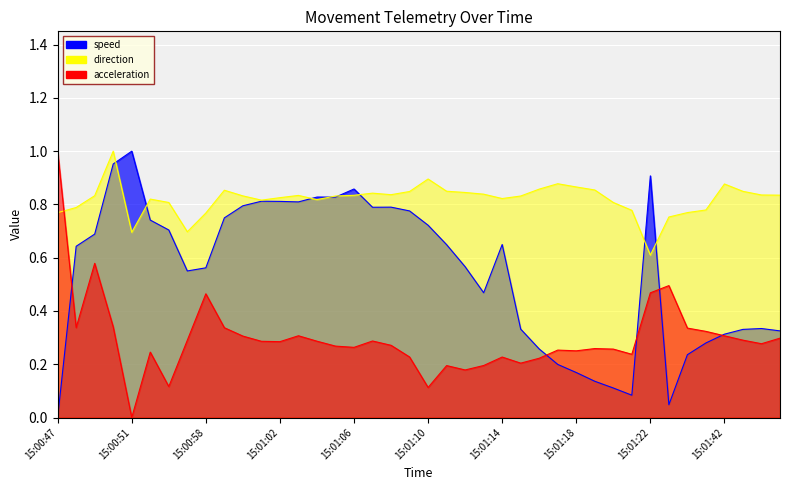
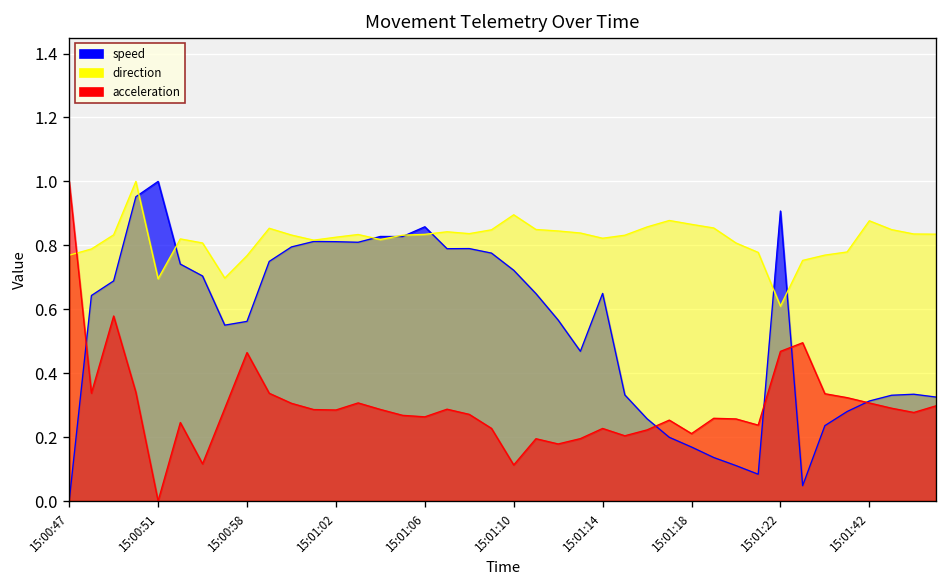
  {
    "speed": {
      "15:00:47": 0.00,
      "15:00:51": 1.00,
      "15:00:58": 0.56,
      "15:01:02": 0.81,
      "15:01:06": 0.86,
      "15:01:10": 0.72,
      "15:01:14": 0.65,
      "15:01:18": 0.17,
      "15:01:22": 0.91
    },
    "direction": {
      "15:00:47": 0.77,
      "15:00:51": 0.70,
      "15:00:58": 0.77,
      "15:01:02": 0.83,
      "15:01:06": 0.83,
      "15:01:10": 0.90,
      "15:01:14": 0.82,
      "15:01:18": 0.87,
      "15:01:22": 0.61,
      "15:01:42": 0.88
    },
    "acceleration": {
      "15:00:47": 1.00,
      "15:00:51": 0.00,
      "15:00:58": 0.46,
      "15:01:02": 0.28,
      "15:01:06": 0.26,
      "15:01:10": 0.11,
      "15:01:14": 0.23,
-     "15:01:18": 0.25,
+     "15:01:18": 0.21,
      "15:01:22": 0.47
    }
  }
